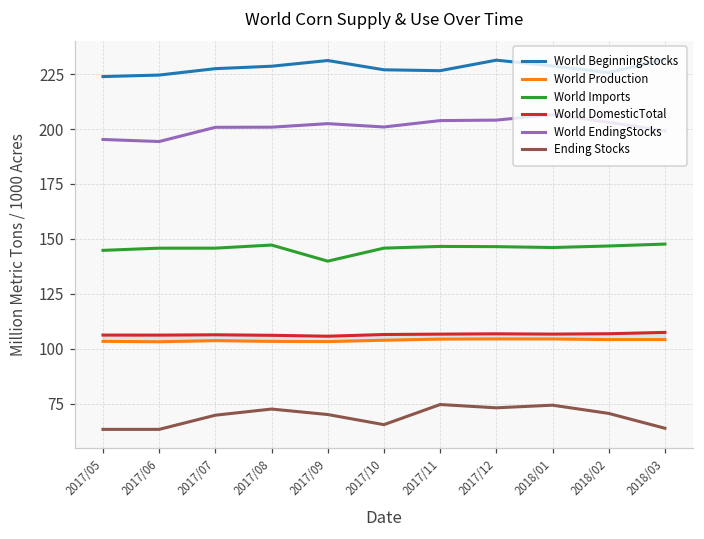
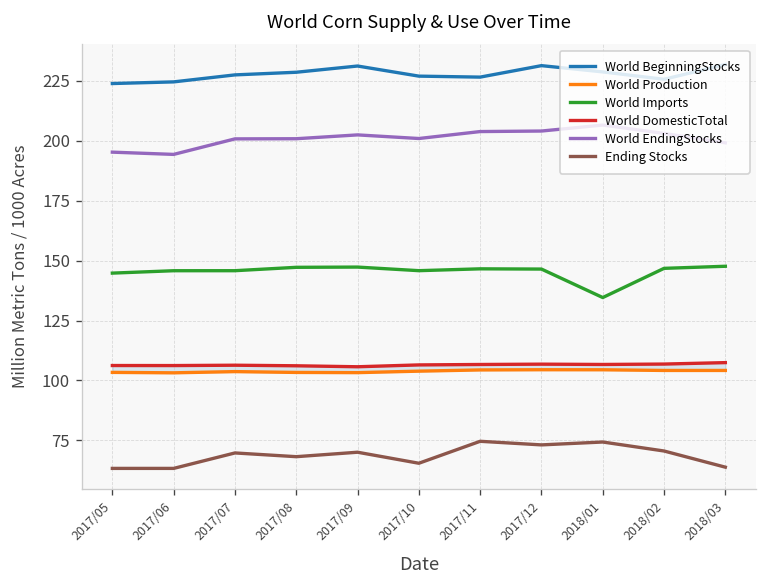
  {
    "World BeginningStocks": {
      "2017/05": 224,
      "2017/06": 225,
      "2017/07": 228,
      "2017/08": 229,
      "2017/09": 231,
      "2017/10": 227,
      "2017/11": 227,
      "2017/12": 231
    },
    "World Production": {
      "2017/05": 103,
      "2017/06": 103,
      "2017/07": 104,
      "2017/08": 103,
      "2017/09": 103,
      "2017/10": 104,
      "2017/11": 104,
      "2017/12": 104,
      "2018/01": 104,
      "2018/02": 104,
      "2018/03": 104
    },
    "World Imports": {
      "2017/05": 145,
      "2017/06": 146,
      "2017/07": 146,
      "2017/08": 147,
-     "2017/09": 140,
+     "2017/09": 147,
      "2017/10": 146,
      "2017/11": 147,
      "2017/12": 146,
-     "2018/01": 146,
+     "2018/01": 135,
      "2018/02": 147,
      "2018/03": 148
    },
    "World DomesticTotal": {
      "2017/05": 106,
      "2017/06": 106,
      "2017/07": 106,
      "2017/08": 106,
      "2017/09": 106,
      "2017/10": 106,
      "2017/11": 107,
      "2017/12": 107,
      "2018/01": 107,
      "2018/02": 107,
      "2018/03": 107
    },
    "World EndingStocks": {
      "2017/05": 195,
      "2017/06": 194,
      "2017/07": 201,
      "2017/08": 201,
      "2017/09": 202,
      "2017/10": 201,
      "2017/11": 204,
      "2017/12": 204
    },
    "Ending Stocks": {
      "2017/05": 63,
      "2017/06": 63,
      "2017/07": 70,
-     "2017/08": 73,
+     "2017/08": 68,
      "2017/09": 70,
      "2017/10": 65,
      "2017/11": 75,
      "2017/12": 73,
      "2018/01": 74,
      "2018/02": 71,
      "2018/03": 64
    }
  }
